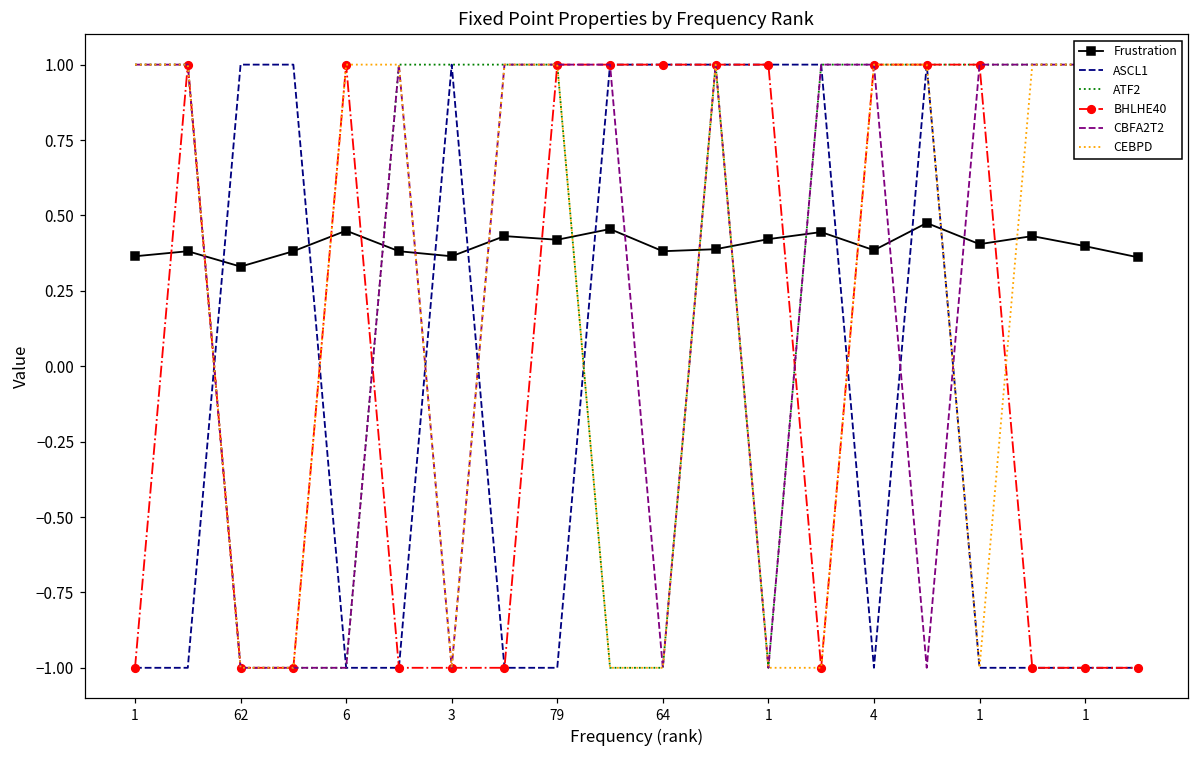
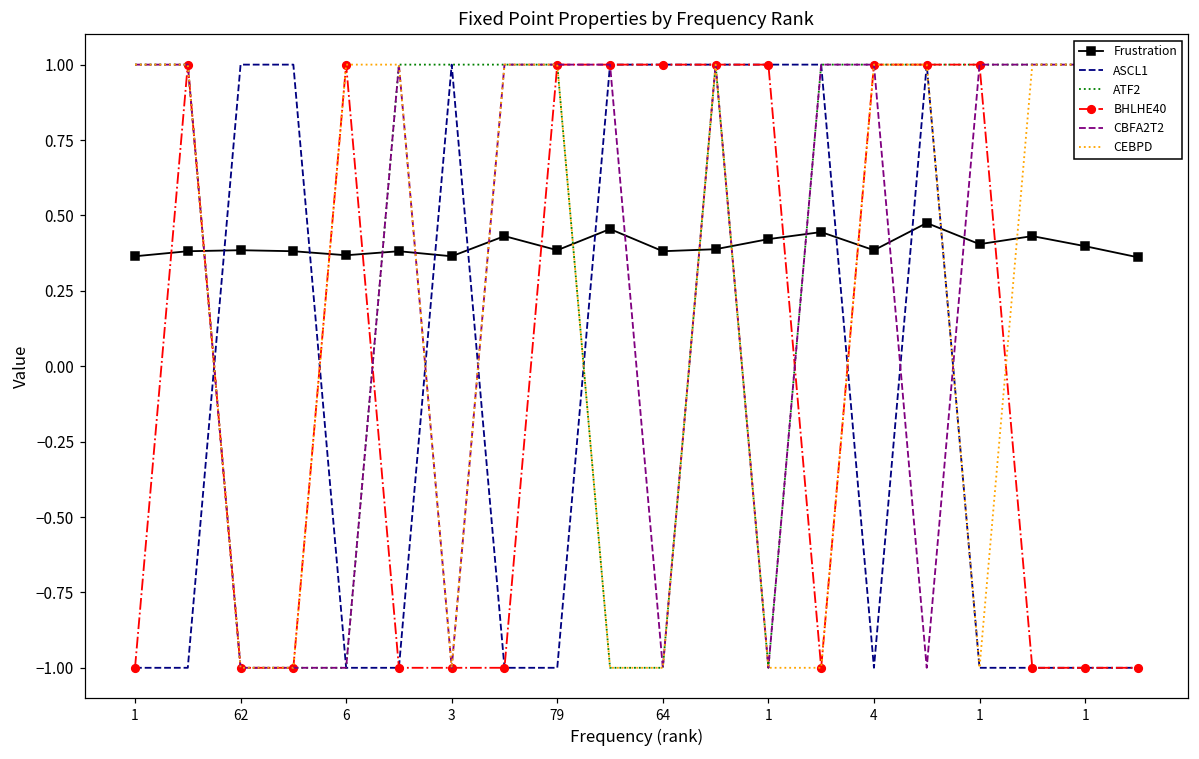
  {
    "Frustration": {
-     "62": 0.33,
-     "6": 0.45,
-     "79": 0.42,
+     "62": 0.38,
+     "6": 0.37,
+     "79": 0.38,
      "64": 0.38,
      "4": 0.38
    },
    "ASCL1": {
      "62": 1.00,
      "79": -1.00,
      "4": -1.00
    }
  }
